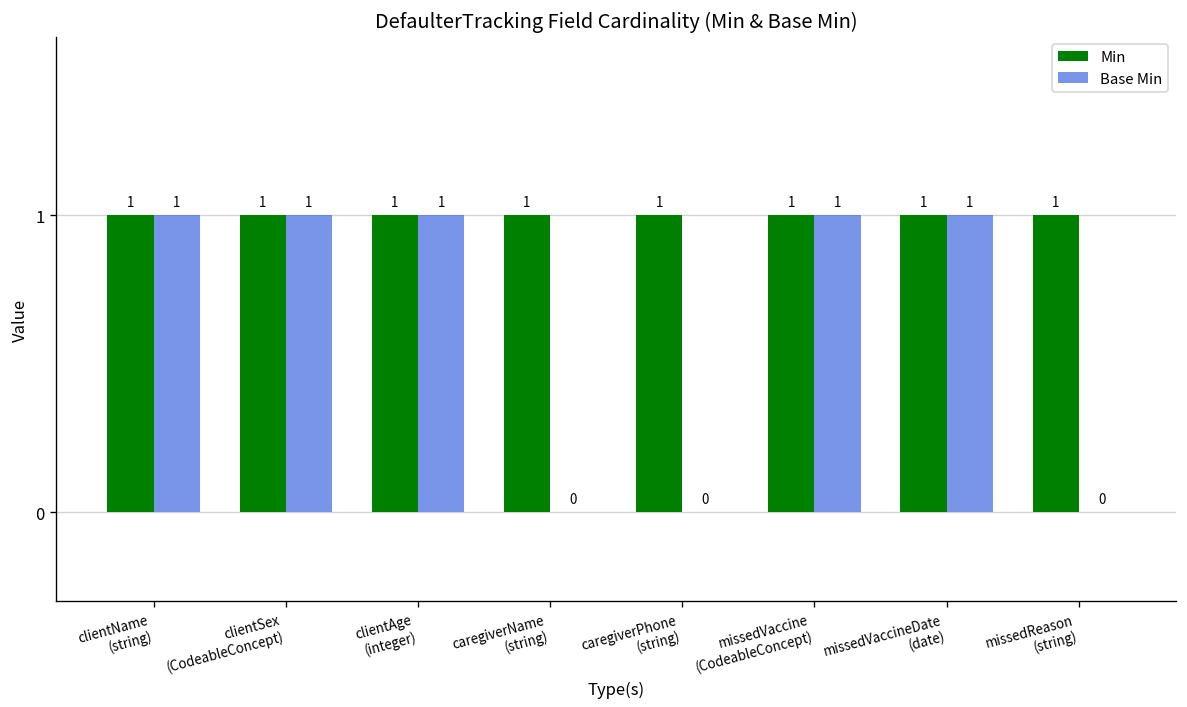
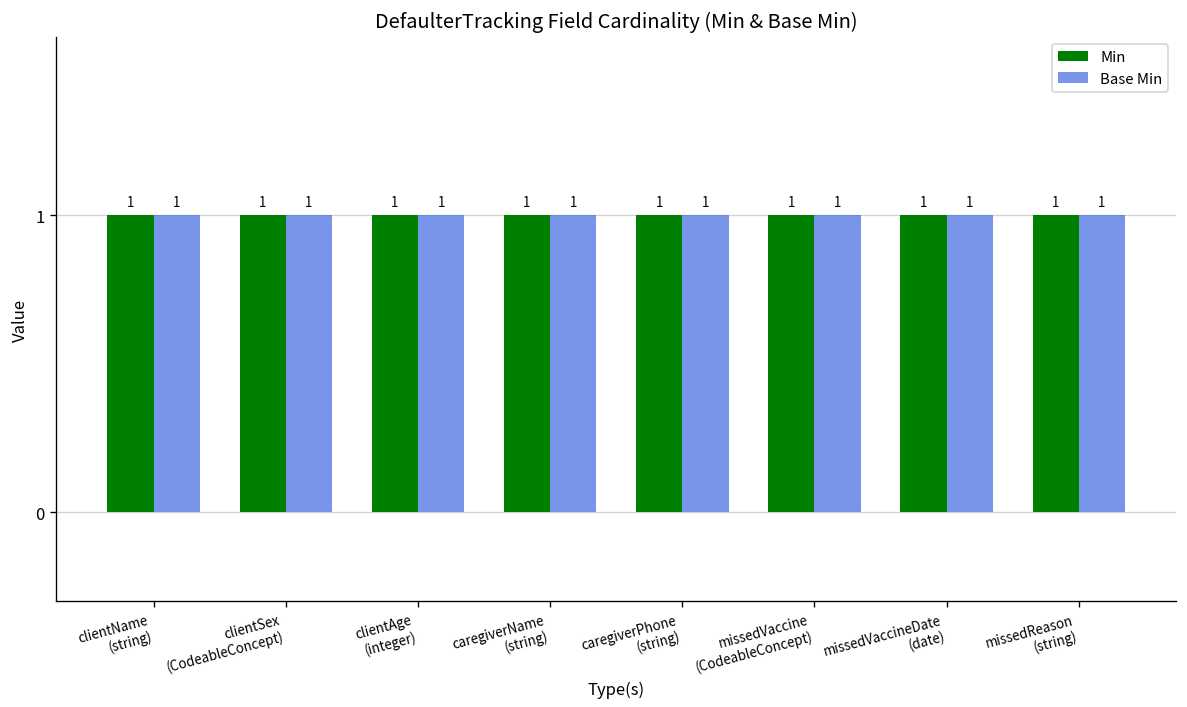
  {
    "Min": {
      "clientName (string)": 1,
      "clientSex (CodeableConcept)": 1,
      "clientAge (integer)": 1,
      "caregiverName (string)": 1,
      "caregiverPhone (string)": 1,
      "missedVaccine (CodeableConcept)": 1,
      "missedVaccineDate (date)": 1,
      "missedReason (string)": 1
    },
    "Base Min": {
      "clientName (string)": 1,
      "clientSex (CodeableConcept)": 1,
      "clientAge (integer)": 1,
-     "caregiverName (string)": 0,
-     "caregiverPhone (string)": 0,
+     "caregiverName (string)": 1,
+     "caregiverPhone (string)": 1,
      "missedVaccine (CodeableConcept)": 1,
      "missedVaccineDate (date)": 1,
-     "missedReason (string)": 0
+     "missedReason (string)": 1
    }
  }
